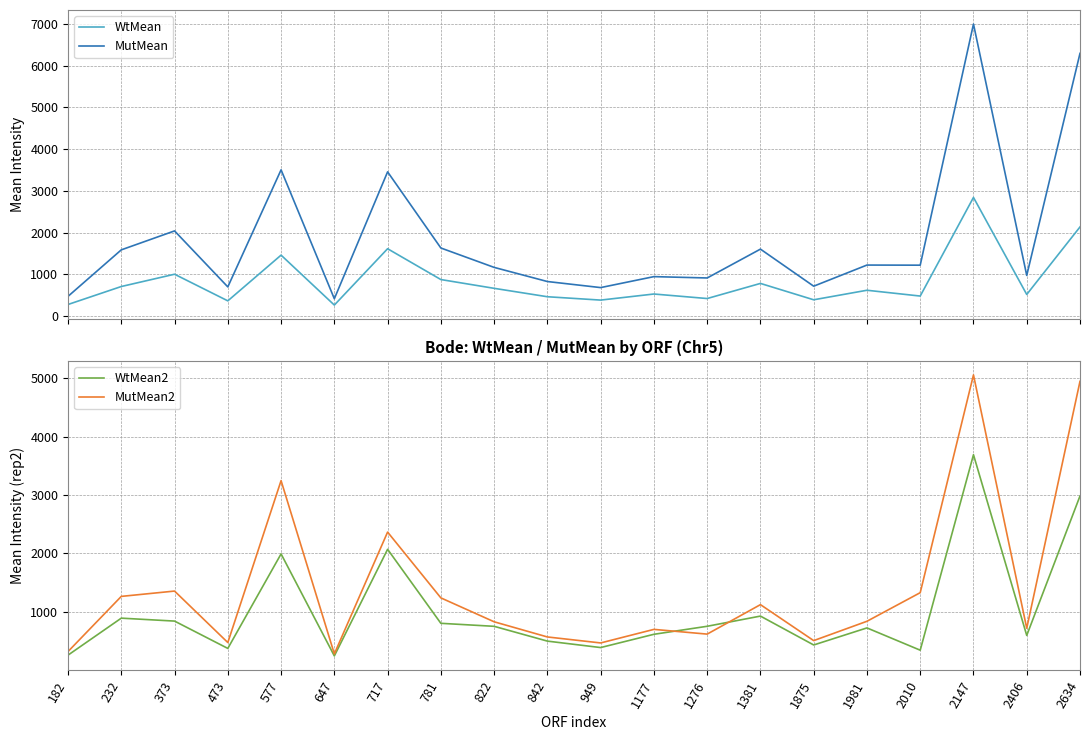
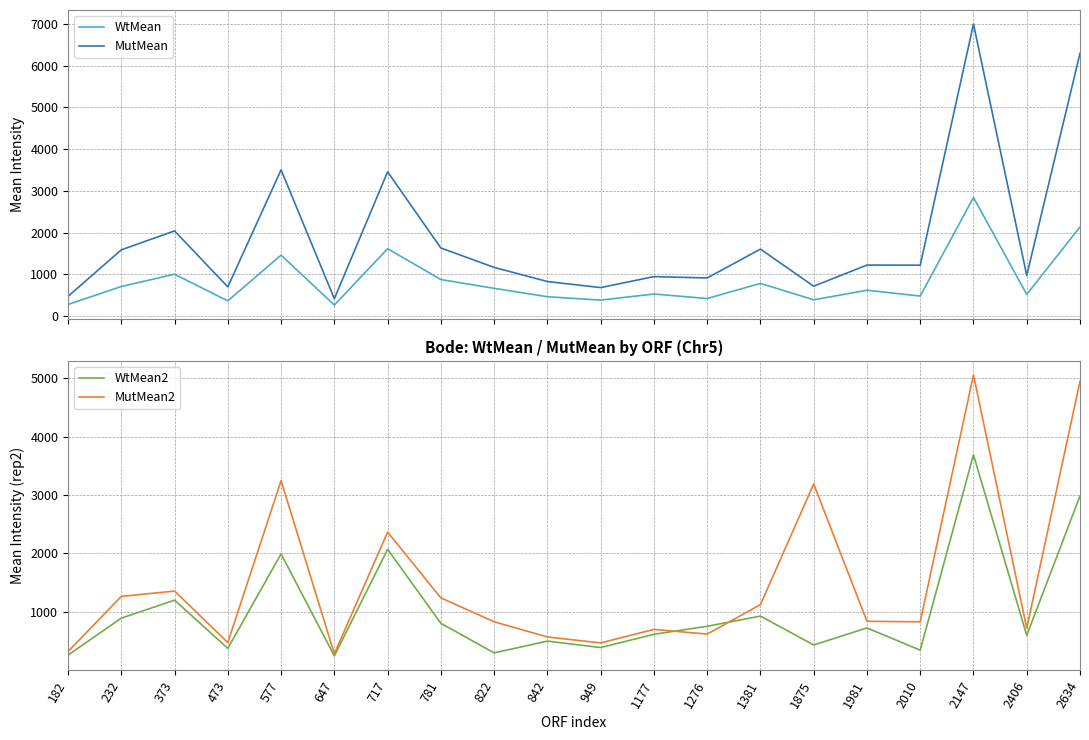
  {
    "Bode: WtMean / MutMean by ORF (Chr5)": {
      "WtMean2": {
        "182": 300,
        "232": 900,
-       "373": 800,
+       "373": 1200,
        "473": 400,
        "577": 2000,
        "717": 2100,
        "781": 800,
-       "822": 800,
+       "822": 300,
        "842": 500,
        "949": 400,
        "1177": 600,
        "1276": 800,
        "1381": 900,
        "1875": 400,
        "1981": 700,
        "2010": 300,
        "2147": 3700,
        "2406": 600,
        "2634": 3000
      },
      "MutMean2": {
        "182": 300,
        "232": 1300,
        "373": 1400,
        "473": 500,
        "577": 3200,
        "717": 2400,
        "781": 1200,
        "822": 800,
        "842": 600,
        "949": 500,
        "1177": 700,
        "1276": 600,
        "1381": 1100,
-       "1875": 500,
+       "1875": 3200,
        "1981": 800,
-       "2010": 1300,
+       "2010": 800,
        "2147": 5100,
        "2406": 700,
        "2634": 5000
      }
    }
  }
